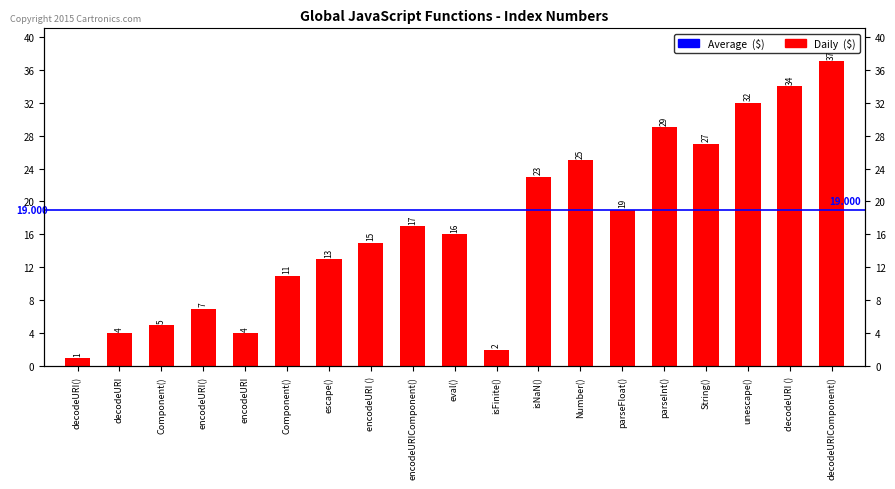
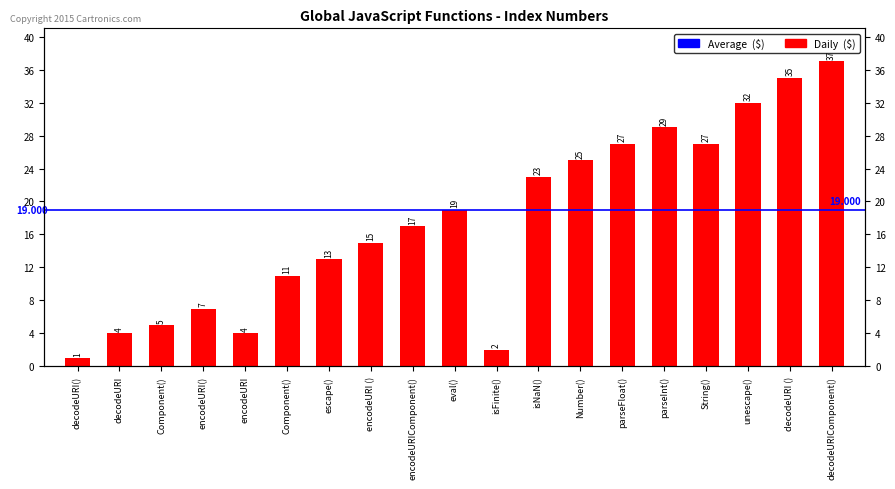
  {
    "decodeURI()": 1,
    "decodeURI": 4,
    "encodeURI()": 7,
    "encodeURI": 4,
    "escape()": 13,
    "encodeURI ()": 15,
    "encodeURIComponent()": 17,
-   "eval()": 16,
+   "eval()": 19,
    "isFinite()": 2,
    "isNaN()": 23,
    "Number()": 25,
-   "parseFloat()": 19,
+   "parseFloat()": 27,
    "parseInt()": 29,
    "String()": 27,
    "unescape()": 32,
-   "decodeURI ()": 34
+   "decodeURI ()": 35
  }
